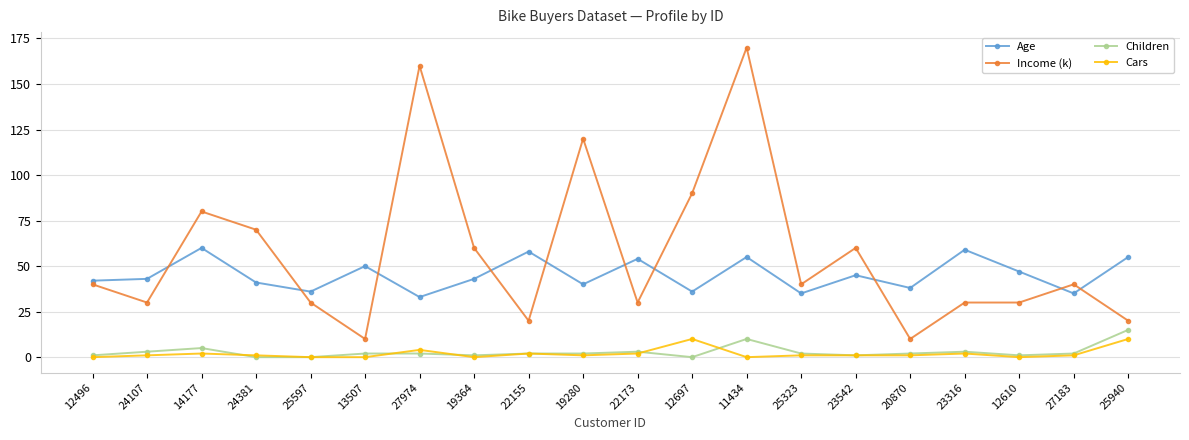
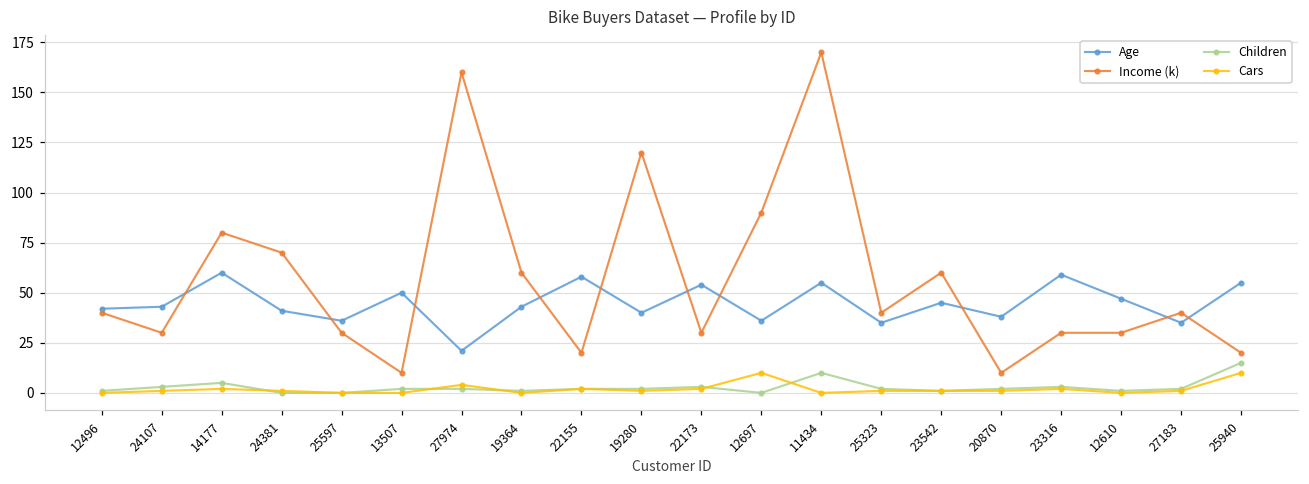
  {
    "Age": {
      "12496": 42,
      "24107": 43,
      "14177": 60,
      "24381": 41,
      "25597": 36,
      "13507": 50,
-     "27974": 33,
+     "27974": 21,
      "19364": 43,
      "22155": 58,
      "19280": 40,
      "22173": 54,
      "12697": 36,
      "11434": 55,
      "25323": 35,
      "23542": 45,
      "20870": 38,
      "23316": 59,
      "12610": 47,
      "27183": 35,
      "25940": 55
    },
    "Income (k)": {
      "12496": 40,
      "24107": 30,
      "14177": 80,
      "24381": 70,
      "25597": 30,
      "13507": 10,
      "27974": 160,
      "19364": 60,
      "22155": 20,
      "19280": 120,
      "22173": 30,
      "12697": 90,
      "11434": 170,
      "25323": 40,
      "23542": 60,
      "20870": 10,
      "23316": 30,
      "12610": 30,
      "27183": 40,
      "25940": 20
    },
    "Children": {
      "24107": 3,
      "14177": 5,
      "13507": 2,
      "27974": 2,
      "12697": 0,
      "11434": 10,
      "25940": 15
    },
    "Cars": {
      "24107": 1,
      "14177": 2,
      "13507": 0,
      "27974": 4,
      "12697": 10,
      "11434": 0,
      "25940": 10
    }
  }
